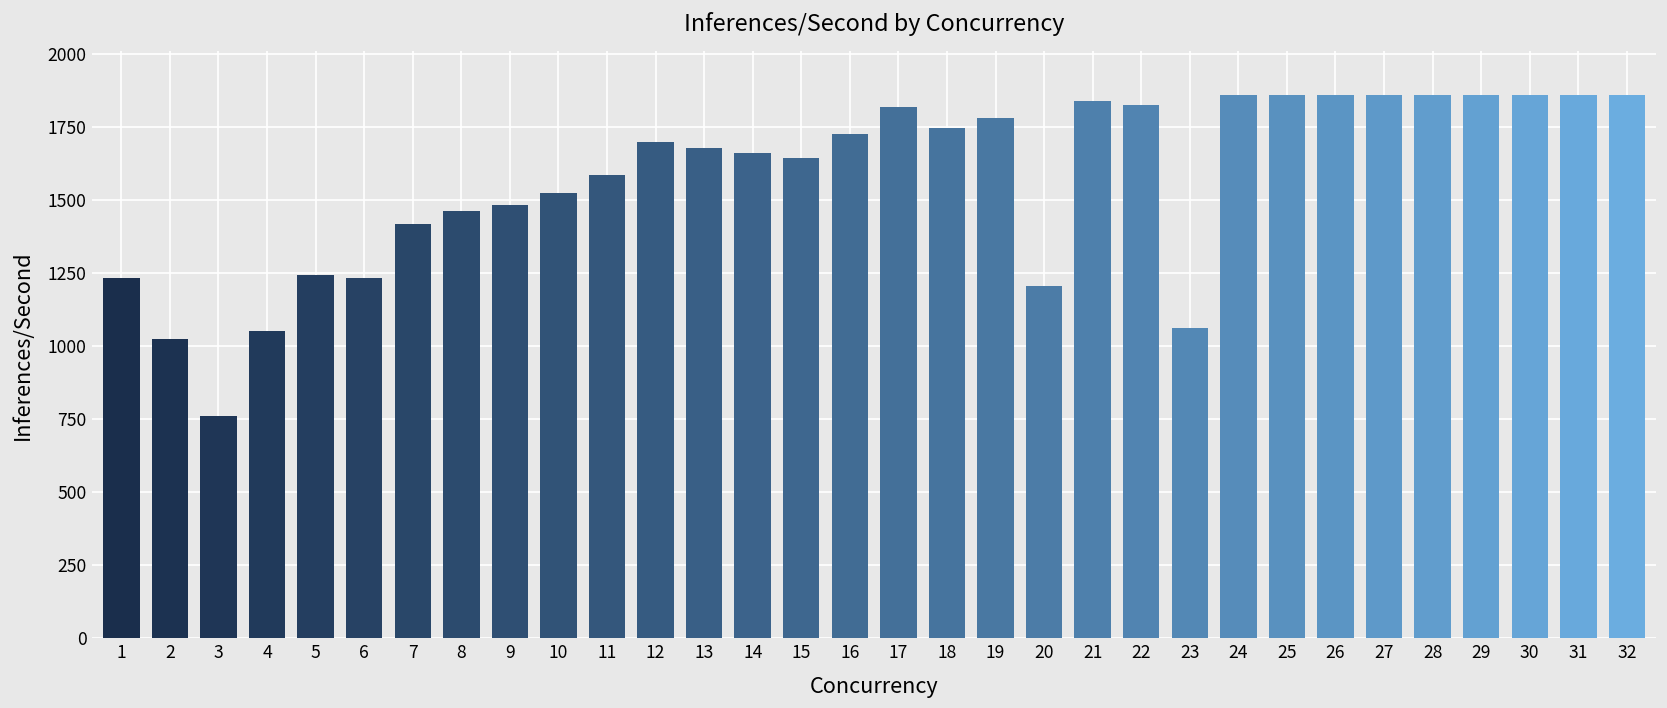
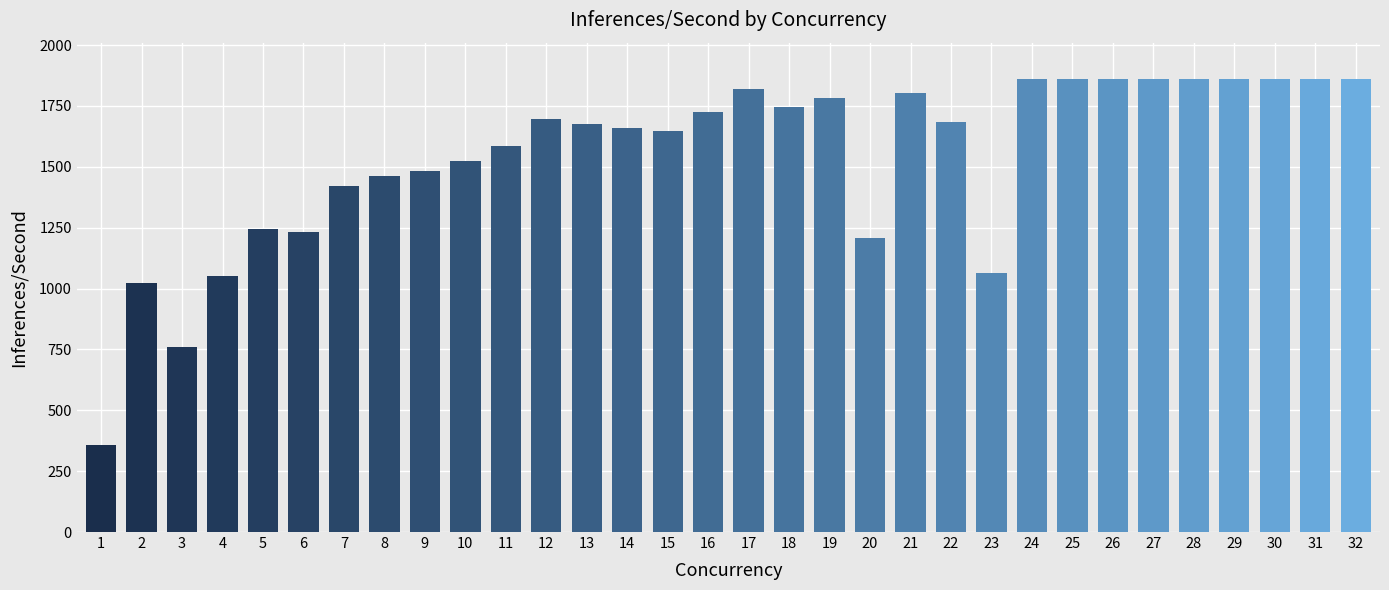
  {
-   "1": 1240,
+   "1": 360,
    "2": 1020,
    "3": 760,
    "4": 1050,
    "5": 1240,
    "6": 1230,
    "7": 1420,
    "8": 1460,
    "9": 1480,
    "10": 1530,
    "11": 1590,
    "12": 1700,
    "13": 1680,
    "14": 1660,
    "15": 1650,
    "16": 1730,
    "17": 1820,
    "18": 1750,
    "19": 1780,
    "20": 1210,
-   "21": 1840,
-   "22": 1820,
+   "21": 1800,
+   "22": 1680,
    "23": 1060,
    "24": 1860,
    "25": 1860,
    "26": 1860,
    "27": 1860,
    "28": 1860,
    "29": 1860,
    "30": 1860,
    "31": 1860,
    "32": 1860
  }
